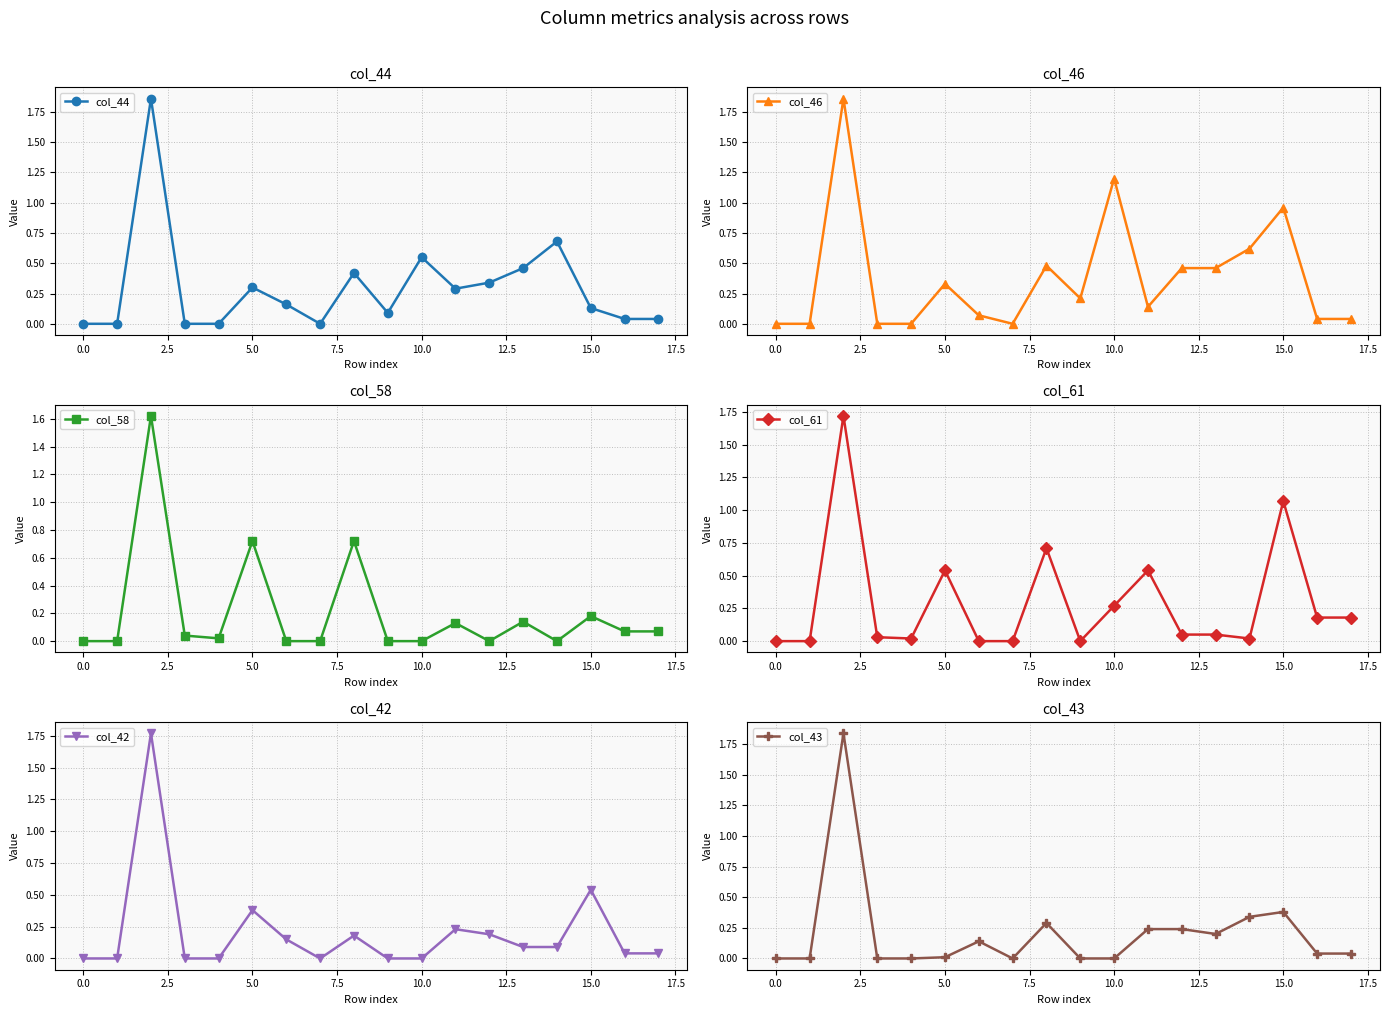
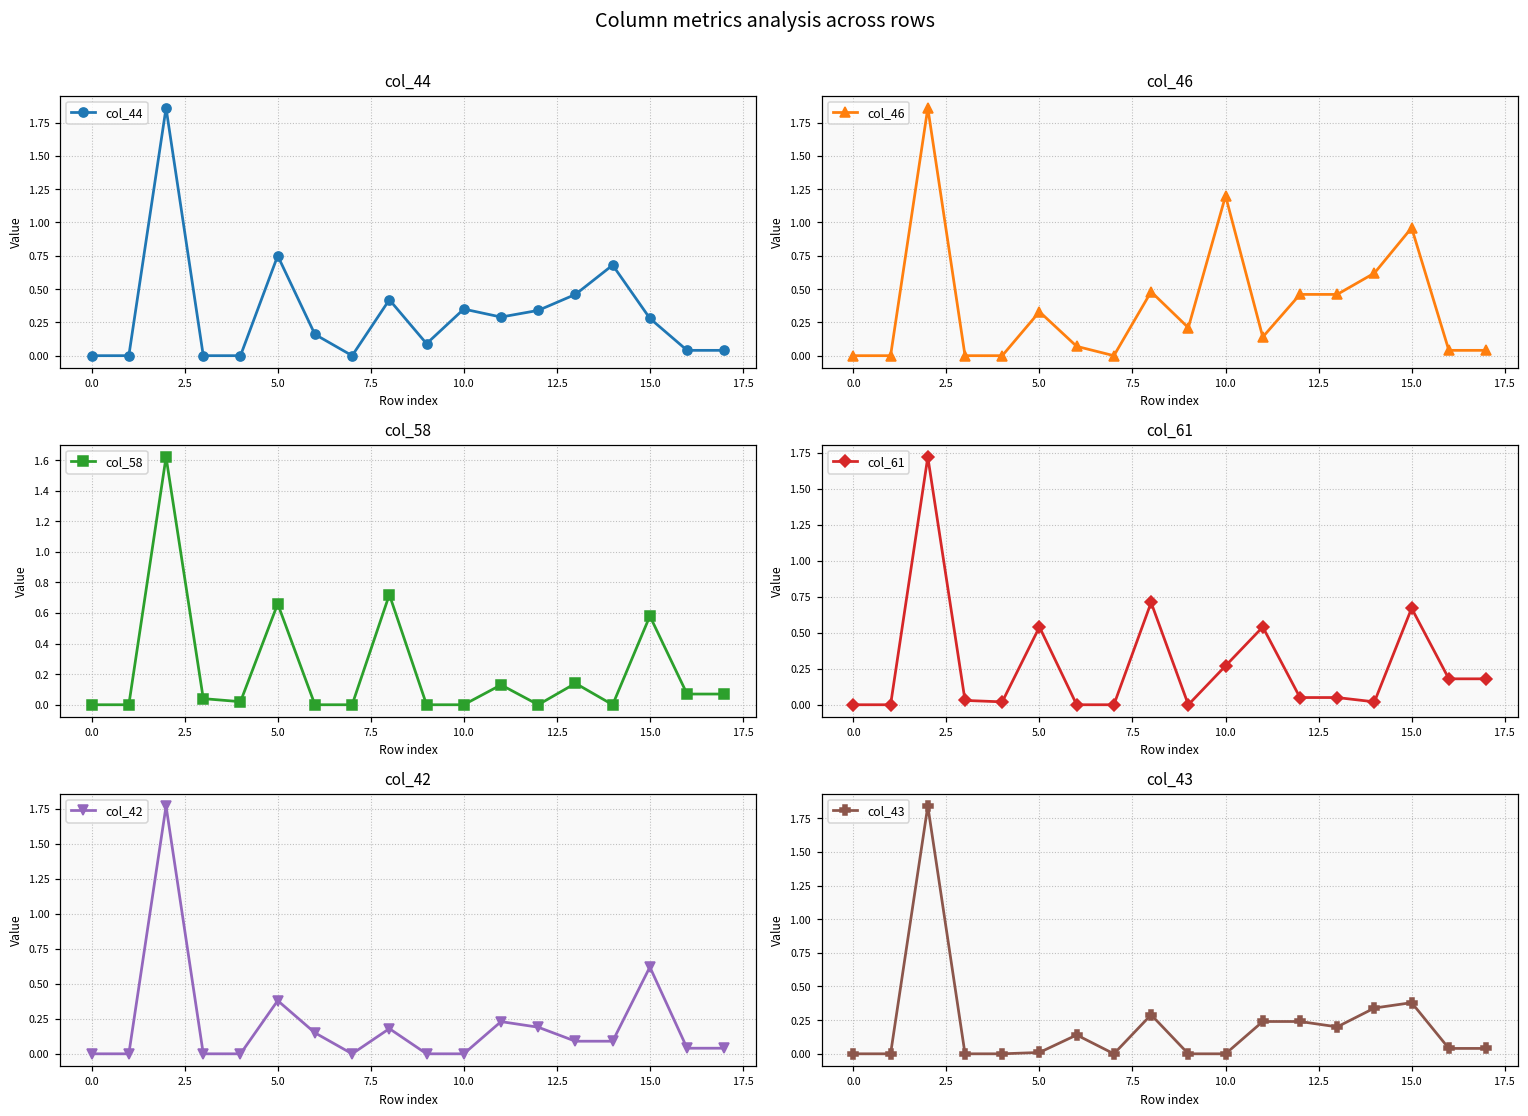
  {
    "col_44": {
      "0.0": 0.00,
-     "5.0": 0.30,
-     "10.0": 0.55,
-     "15.0": 0.13
+     "5.0": 0.75,
+     "10.0": 0.35,
+     "15.0": 0.28
    },
    "col_46": {
      "0.0": 0.00,
      "5.0": 0.33,
      "10.0": 1.20,
      "15.0": 0.96
    },
    "col_58": {
      "0.0": 0.00,
-     "5.0": 0.72,
+     "5.0": 0.66,
      "10.0": 0.00,
-     "15.0": 0.18
+     "15.0": 0.58
    },
    "col_61": {
      "0.0": 0.00,
      "5.0": 0.54,
      "10.0": 0.27,
-     "15.0": 1.07
+     "15.0": 0.67
    },
    "col_42": {
      "0.0": 0.00,
      "5.0": 0.38,
      "10.0": 0.00,
-     "15.0": 0.54
+     "15.0": 0.62
    },
    "col_43": {
      "0.0": 0.00,
      "5.0": 0.01,
      "10.0": 0.00,
      "15.0": 0.38
    }
  }
